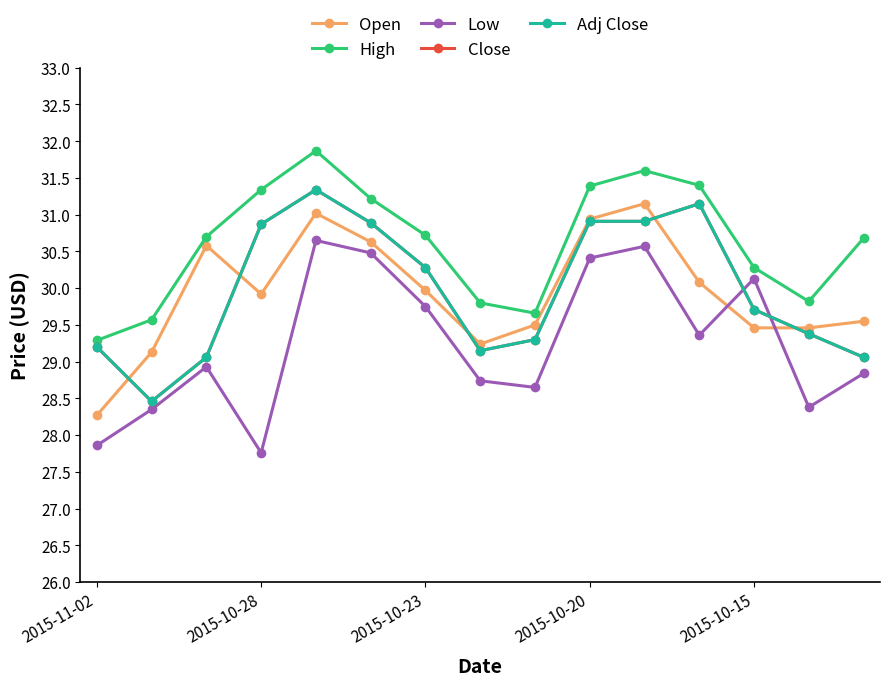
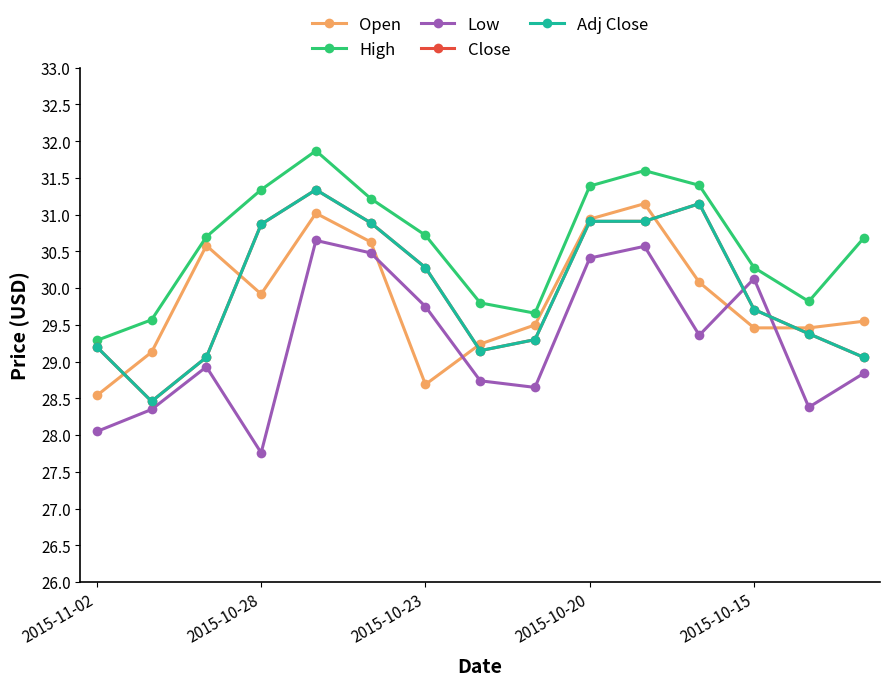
  {
    "Open": {
-     "2015-11-02": 28.3,
+     "2015-11-02": 28.5,
      "2015-10-28": 29.9,
-     "2015-10-23": 30.0,
+     "2015-10-23": 28.7,
      "2015-10-15": 29.5
    },
    "Low": {
-     "2015-11-02": 27.9,
+     "2015-11-02": 28.1,
      "2015-10-28": 27.8,
      "2015-10-23": 29.8,
      "2015-10-20": 30.4,
      "2015-10-15": 30.1
    }
  }
